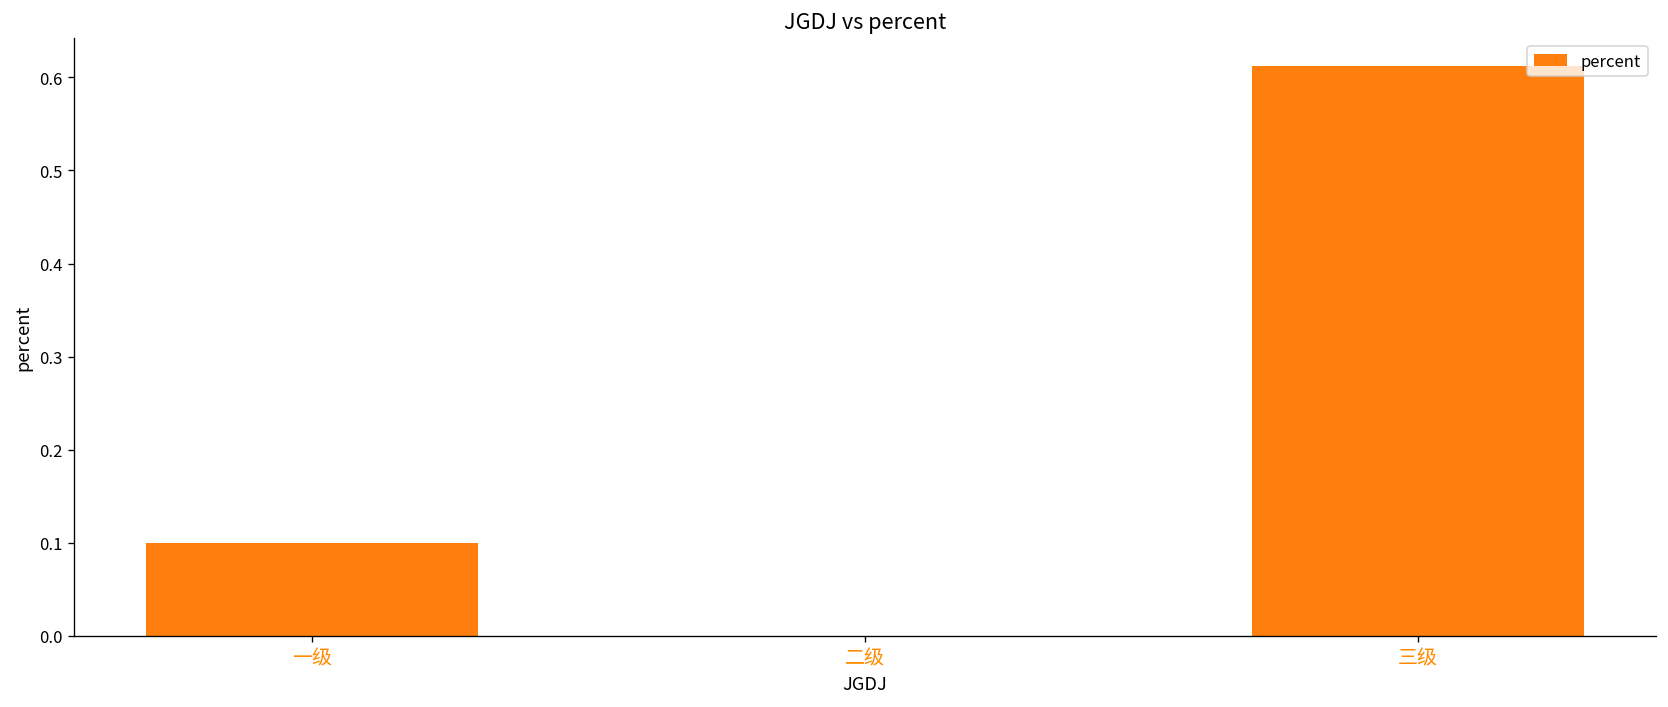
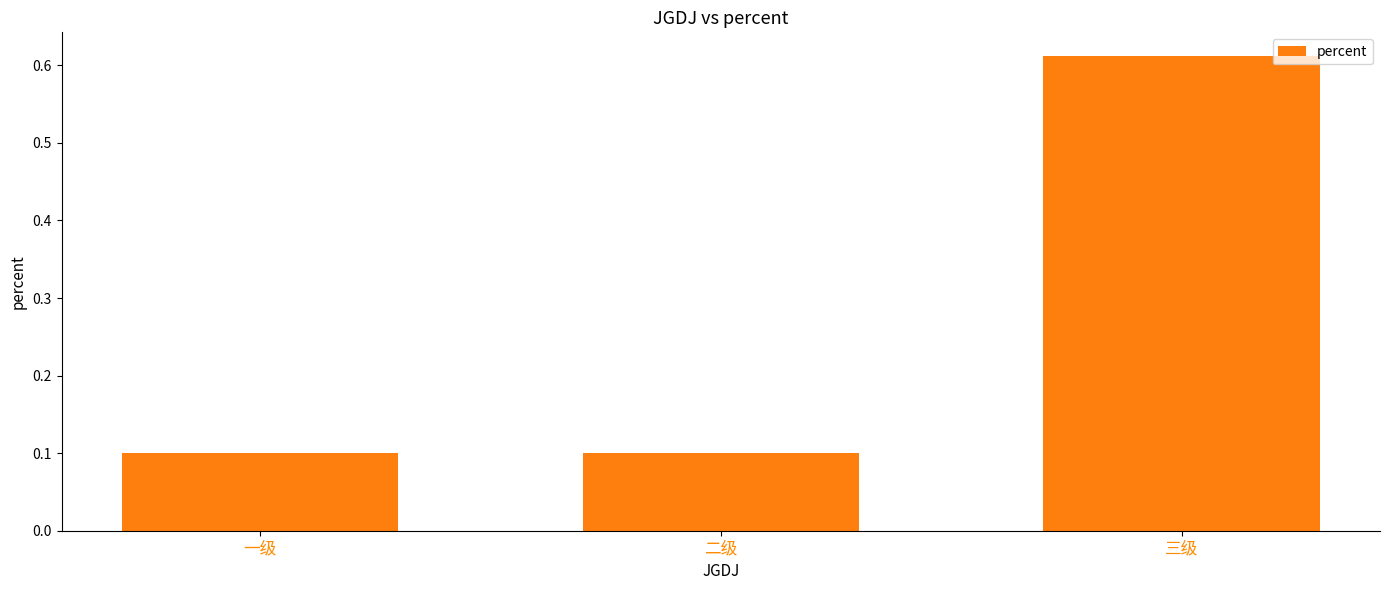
  {
    "一级": 0.1,
-   "二级": 0.0,
+   "二级": 0.1,
    "三级": 0.61
  }
